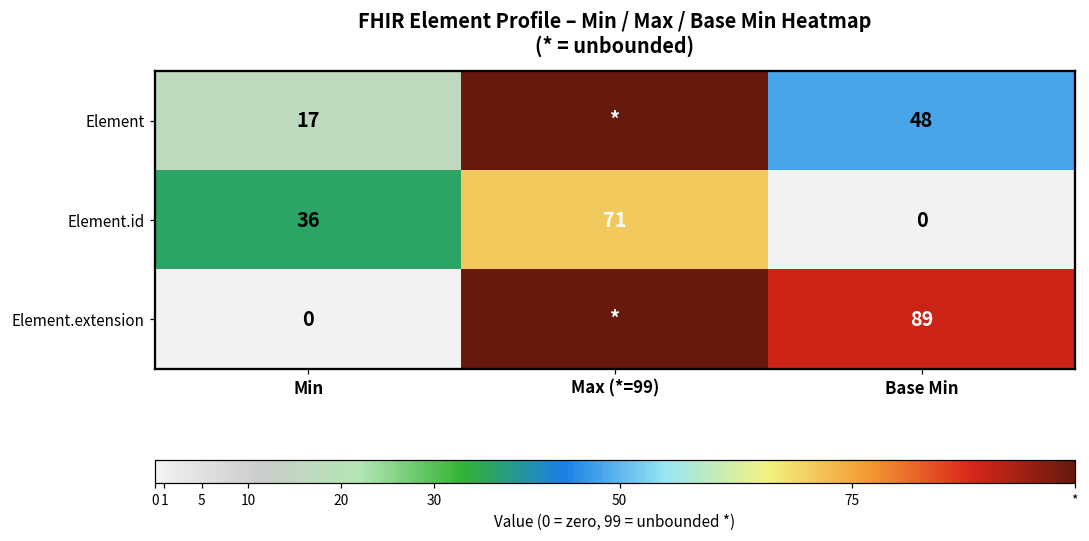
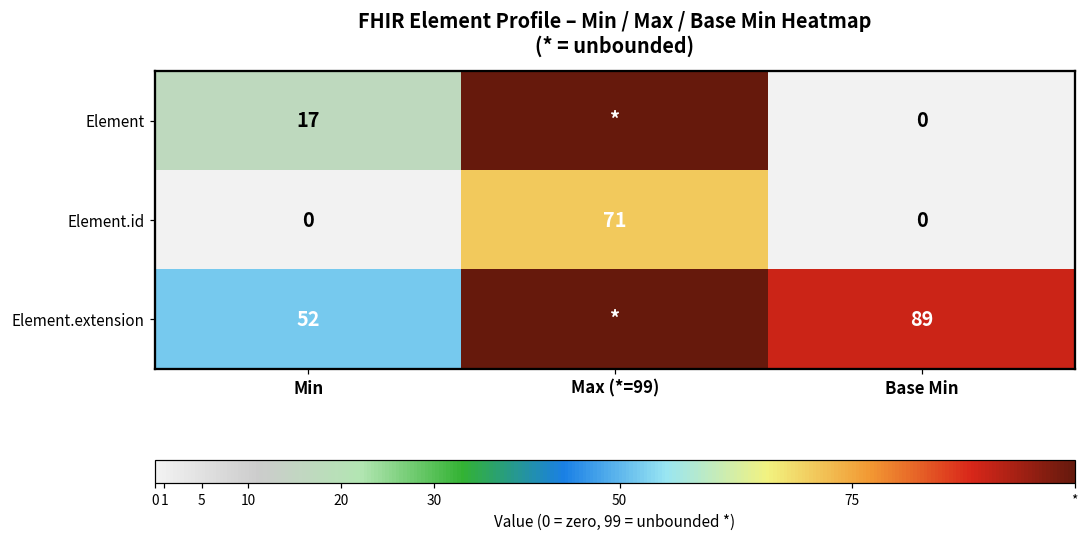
  {
    "Element": {
      "Min": 17,
-     "Base Min": 48
+     "Base Min": 0
    },
    "Element.id": {
-     "Min": 36,
+     "Min": 0,
      "Max (*=99)": 71,
      "Base Min": 0
    },
    "Element.extension": {
-     "Min": 0,
+     "Min": 52,
      "Base Min": 89
    }
  }
